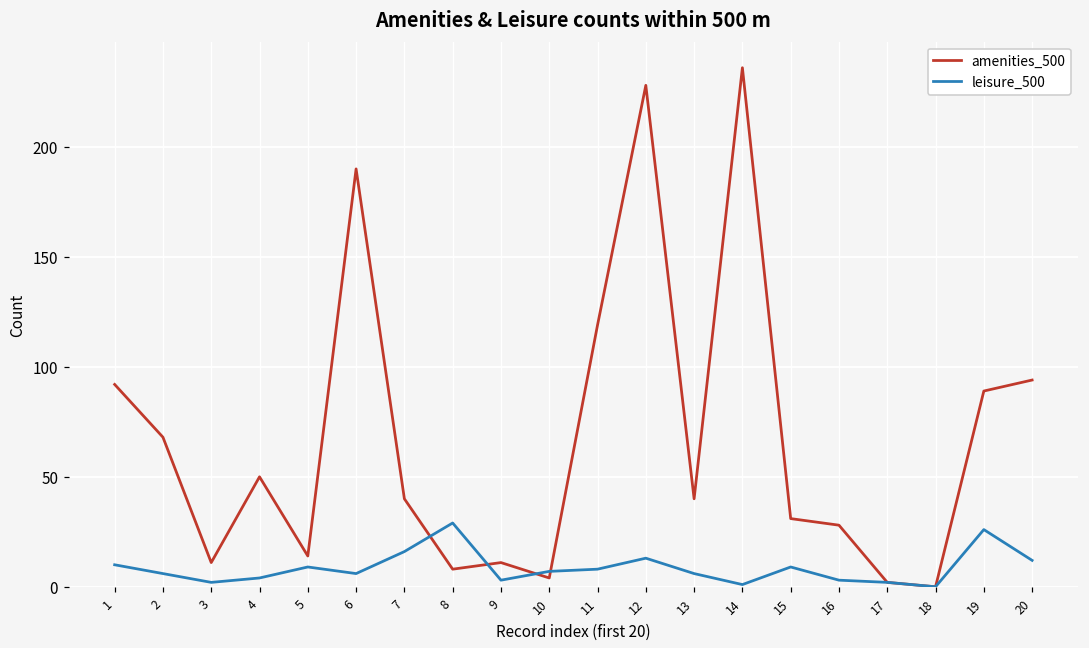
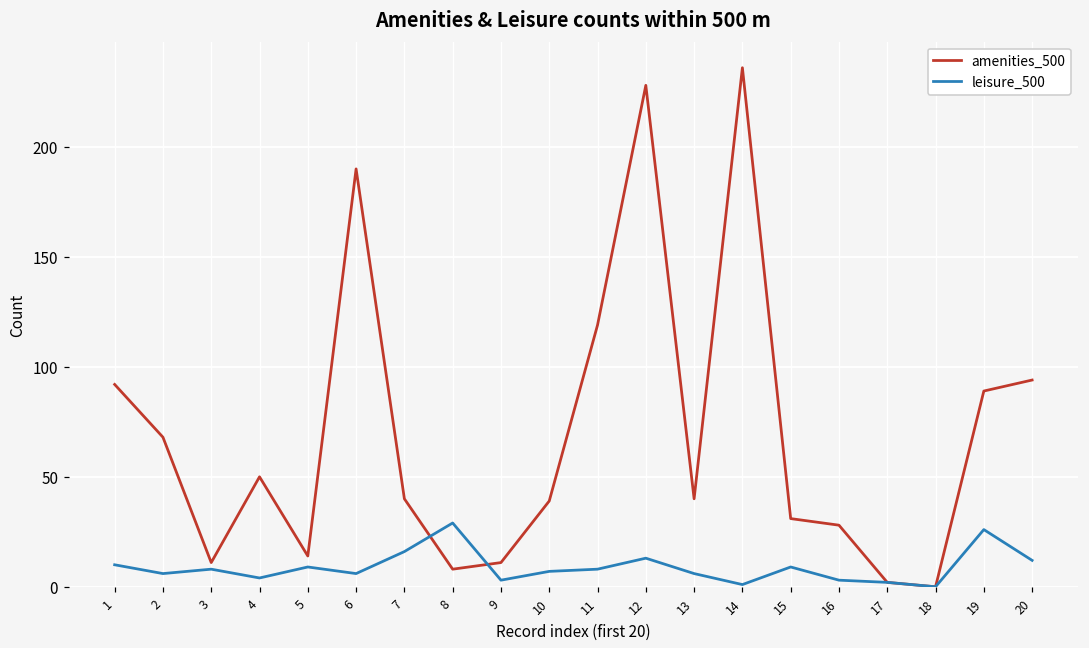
  {
    "amenities_500": {
      "1": 92,
      "2": 68,
      "3": 11,
      "4": 50,
      "5": 14,
      "6": 190,
      "7": 40,
      "8": 8,
      "9": 11,
-     "10": 4,
+     "10": 39,
      "11": 119,
      "12": 228,
      "13": 40,
      "14": 236,
      "15": 31,
      "16": 28,
      "19": 89,
      "20": 94
    },
    "leisure_500": {
      "1": 10,
      "2": 6,
-     "3": 2,
+     "3": 8,
      "4": 4,
      "5": 9,
      "6": 6,
      "7": 16,
      "8": 29,
      "9": 3,
      "10": 7,
      "11": 8,
      "12": 13,
      "13": 6,
      "14": 1,
      "15": 9,
      "16": 3,
      "19": 26,
      "20": 12
    }
  }
